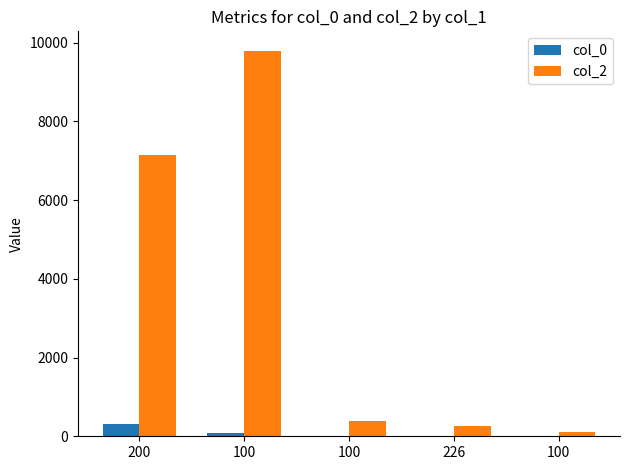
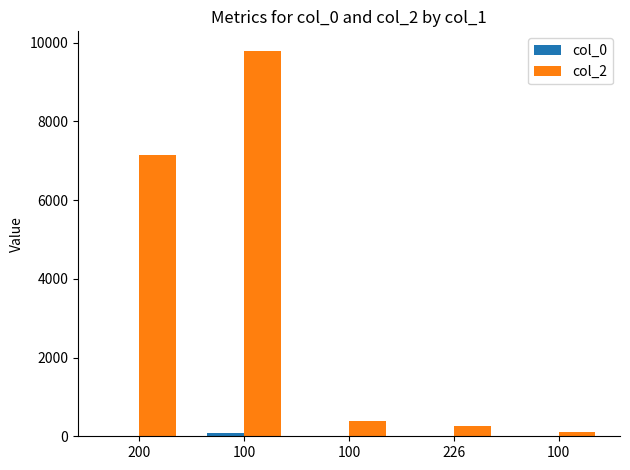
  {
    "col_0": {
-     "200": 300,
+     "200": 0,
      "226": 0
    },
    "col_2": {
      "200": 7100,
      "226": 300
    }
  }
